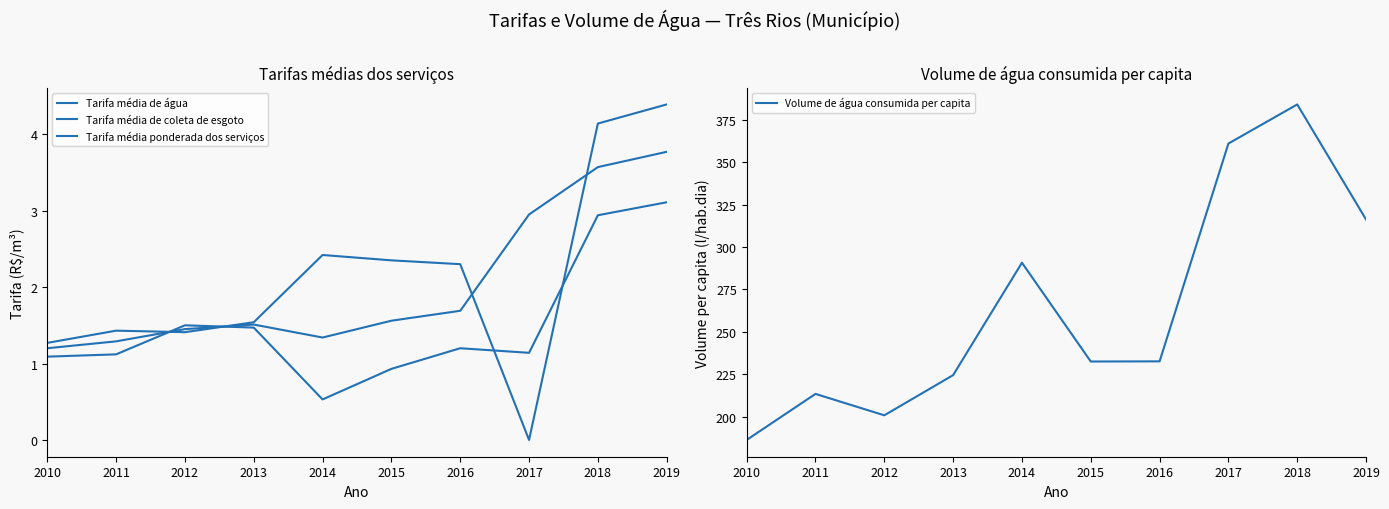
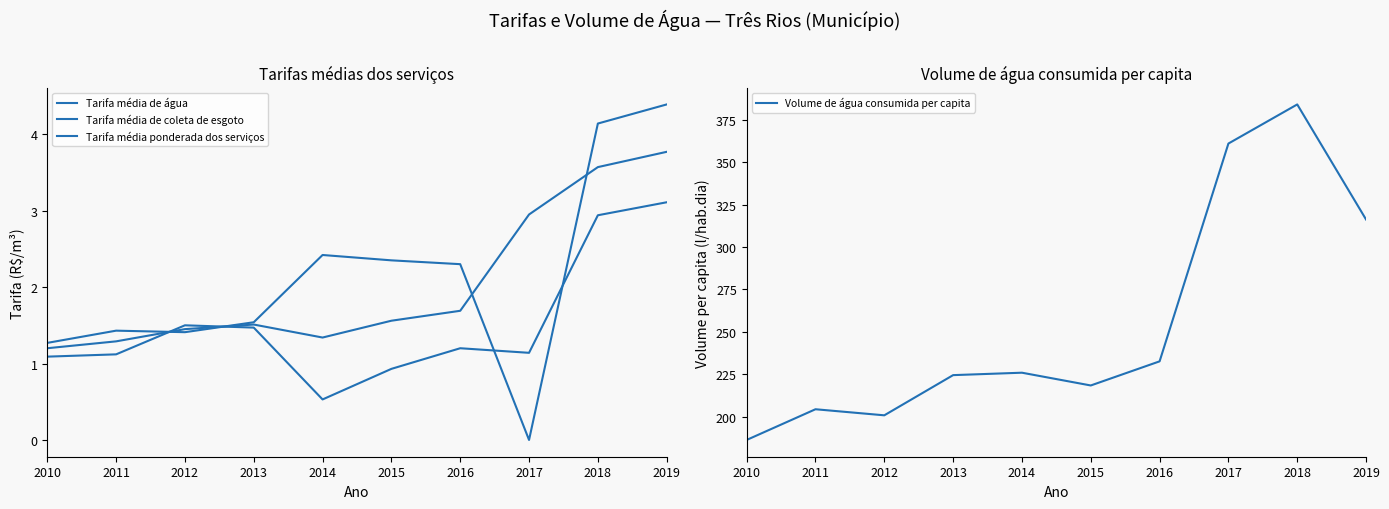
  {
    "Volume de água consumida per capita": {
      "2010": 186,
-     "2011": 213,
+     "2011": 204,
      "2012": 201,
      "2013": 224,
-     "2014": 291,
-     "2015": 232,
+     "2014": 226,
+     "2015": 218,
      "2016": 233,
      "2017": 361,
      "2018": 384,
      "2019": 316
    }
  }
